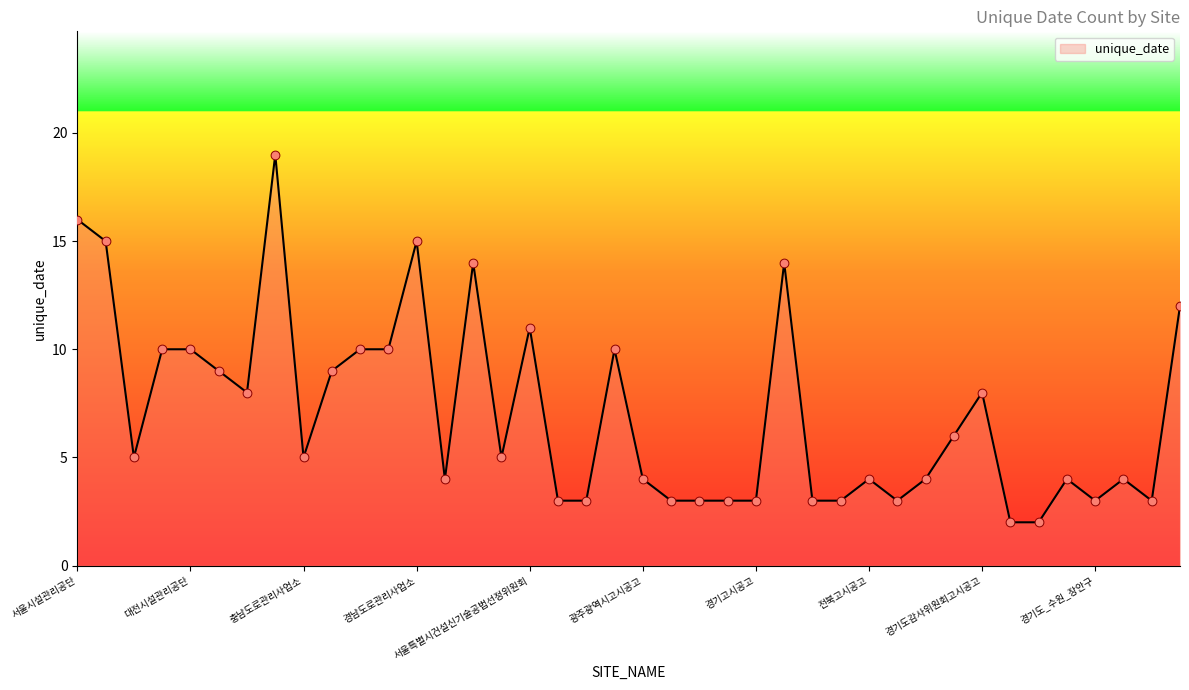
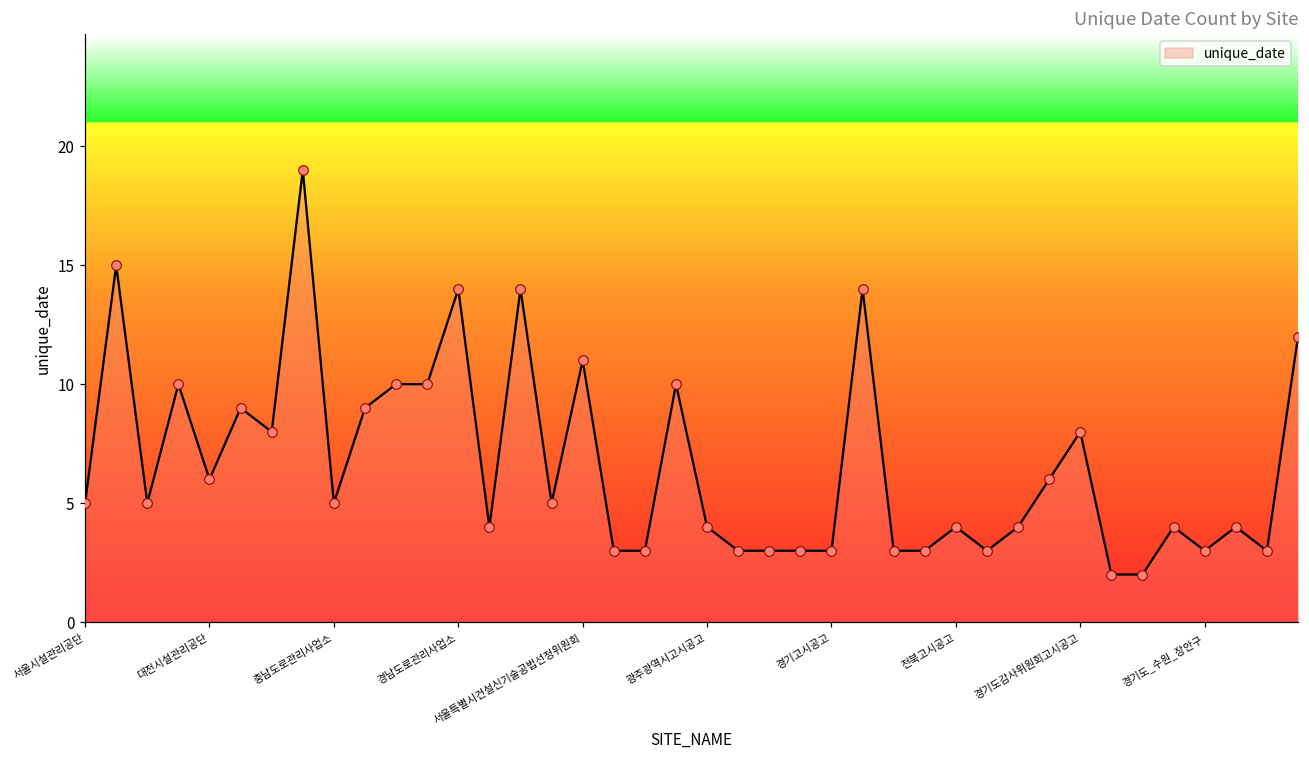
  {
-   "서울시설관리공단": 16,
-   "대전시설관리공단": 10,
+   "서울시설관리공단": 5,
+   "대전시설관리공단": 6,
    "충남도로관리사업소": 5,
-   "경남도로관리사업소": 15,
+   "경남도로관리사업소": 14,
    "서울특별시건설신기술공법선정위원회": 11,
    "광주광역시고시공고": 4,
    "경기고시공고": 3,
    "전북고시공고": 4,
    "경기도감사위원회고시공고": 8,
    "경기도_수원_장안구": 3
  }
